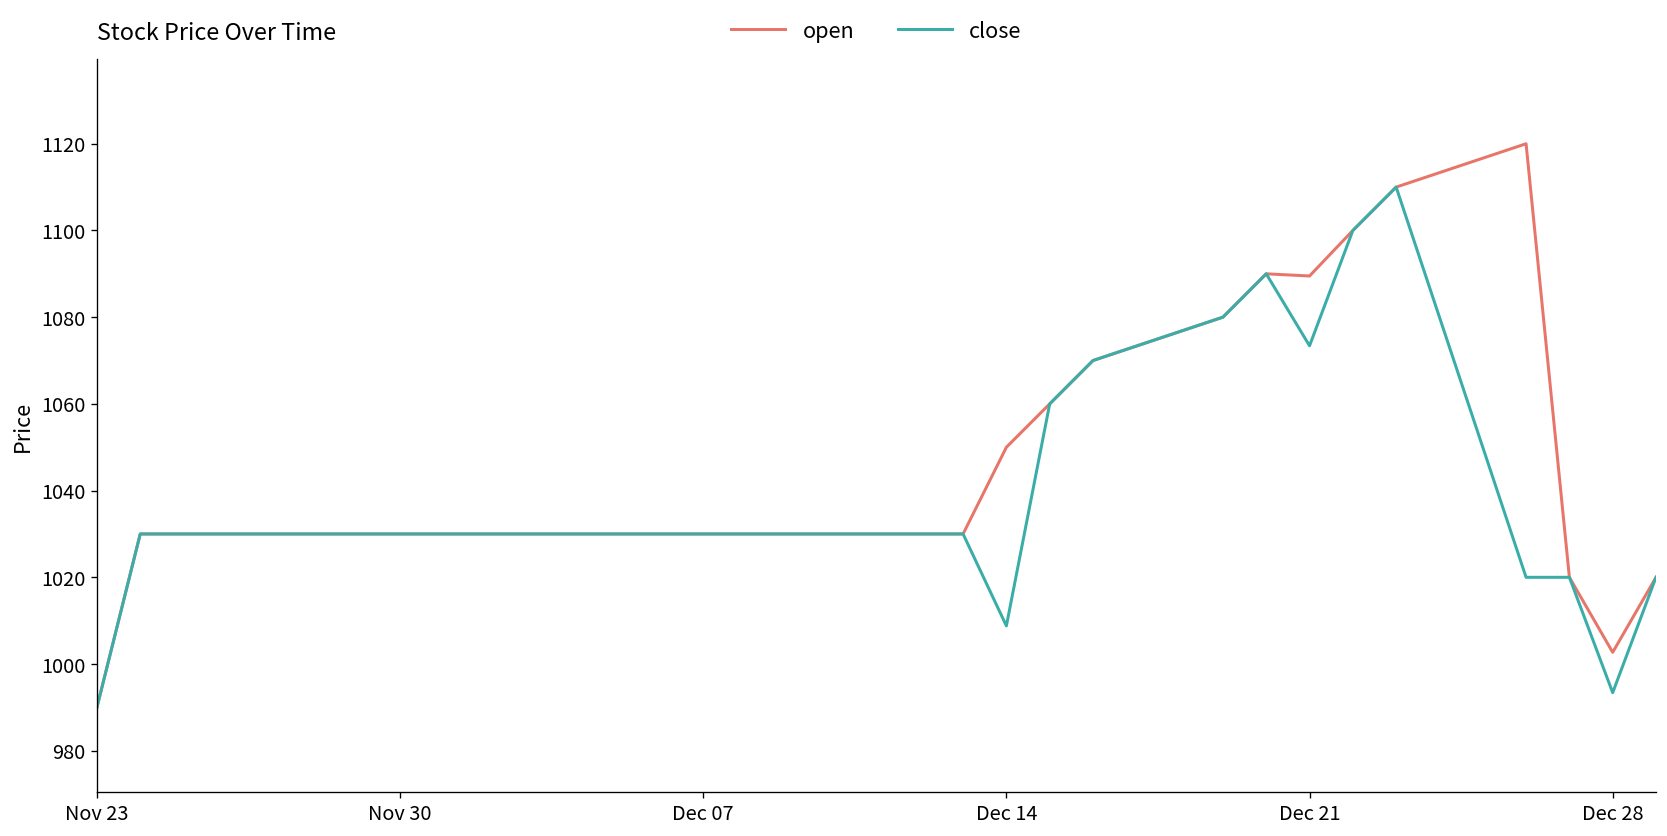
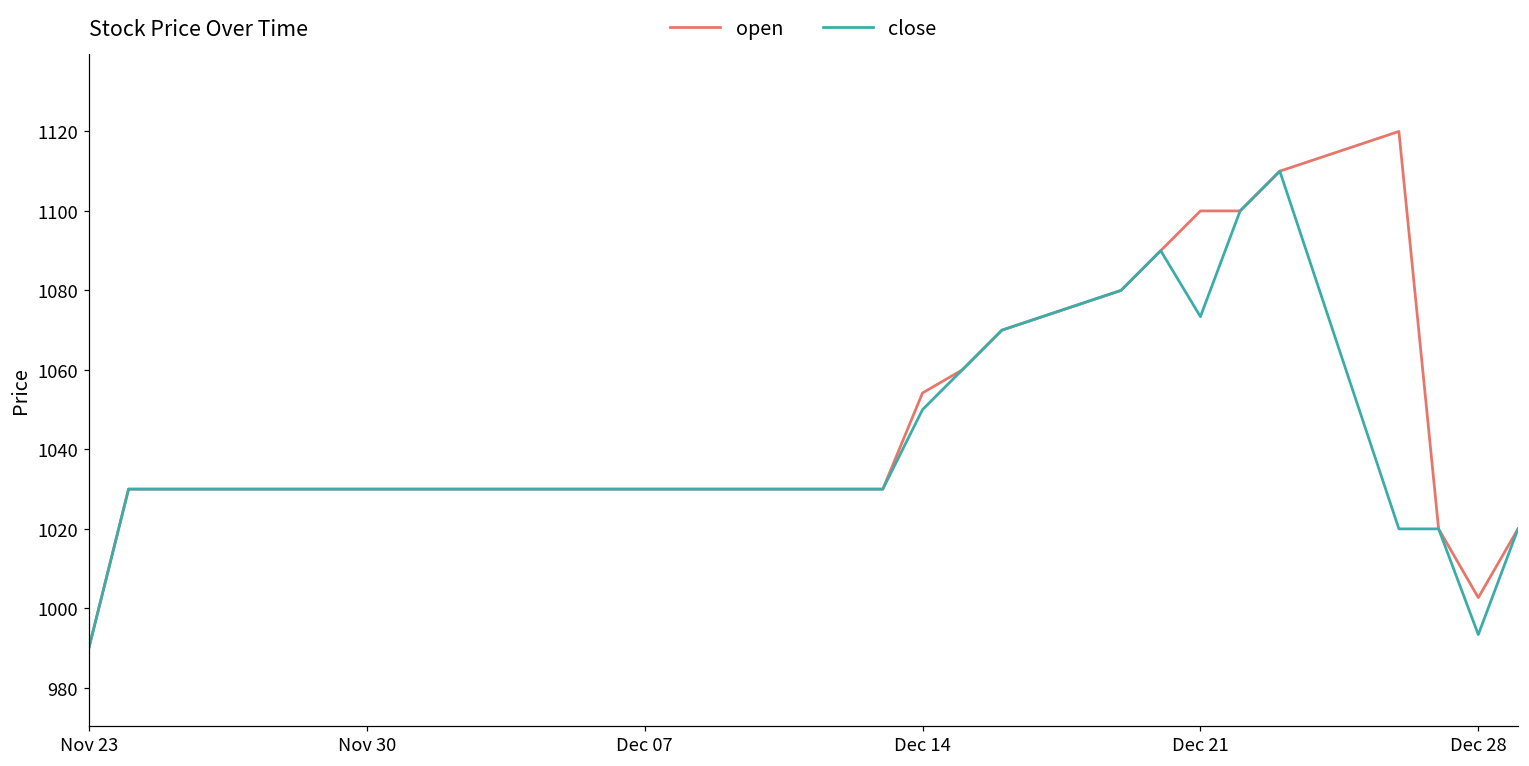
  {
    "open": {
-     "Dec 14": 1050,
-     "Dec 21": 1090,
+     "Dec 14": 1054,
+     "Dec 21": 1100,
      "Dec 28": 1003
    },
    "close": {
-     "Dec 14": 1009,
+     "Dec 14": 1050,
      "Dec 21": 1073,
      "Dec 28": 993
    }
  }
